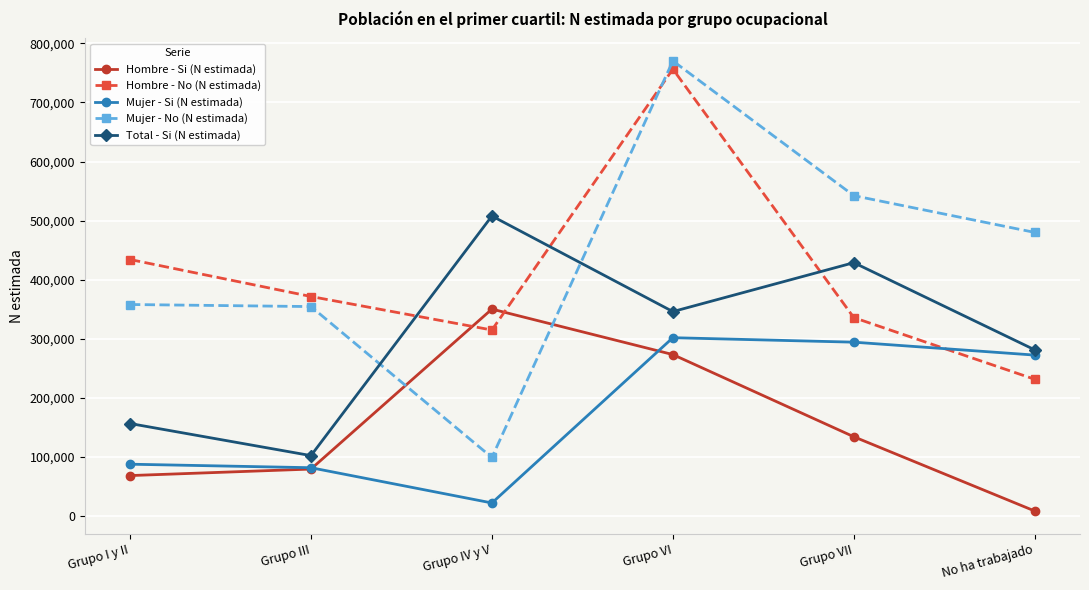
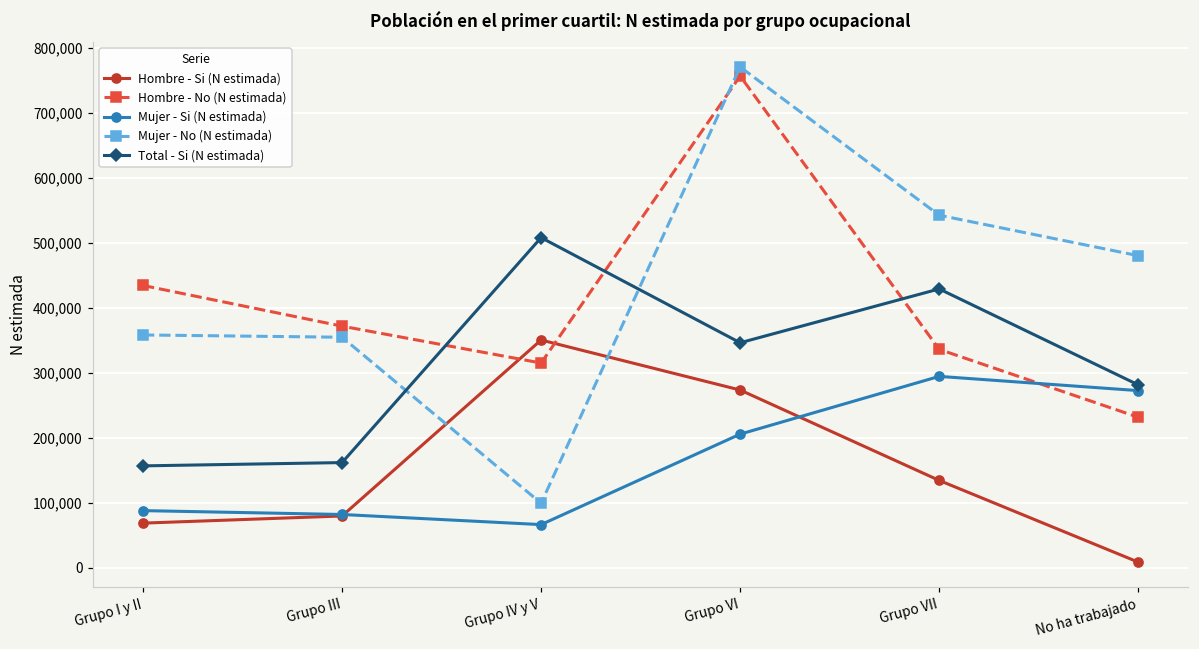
  {
    "Mujer - Si (N estimada)": {
      "Grupo I y II": "90,000",
-     "Grupo IV y V": "20,000",
-     "Grupo VI": "300,000",
+     "Grupo IV y V": "70,000",
+     "Grupo VI": "210,000",
      "Grupo VII": "290,000",
      "No ha trabajado": "270,000"
    },
    "Mujer - No (N estimada)": {
      "Grupo I y II": "360,000",
      "Grupo III": "350,000",
      "Grupo IV y V": "100,000",
      "Grupo VI": "770,000",
      "Grupo VII": "540,000",
      "No ha trabajado": "480,000"
    },
    "Total - Si (N estimada)": {
      "Grupo I y II": "160,000",
-     "Grupo III": "100,000",
+     "Grupo III": "160,000",
      "Grupo IV y V": "510,000",
      "Grupo VI": "350,000",
      "Grupo VII": "430,000",
      "No ha trabajado": "280,000"
    }
  }
